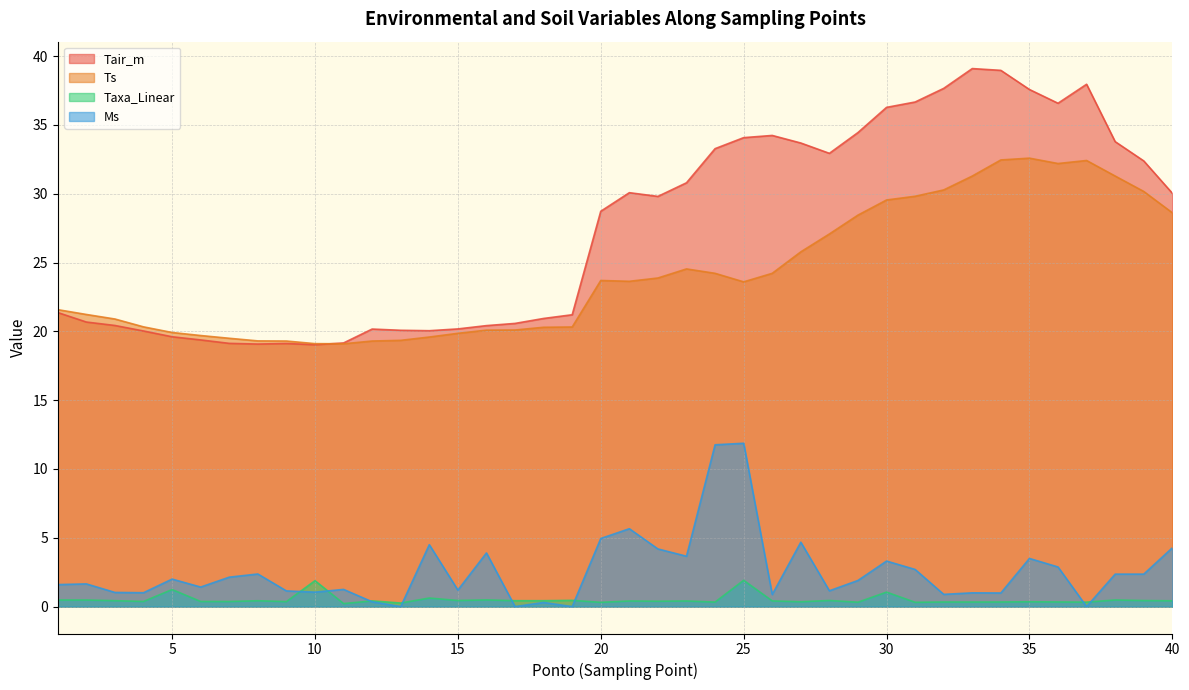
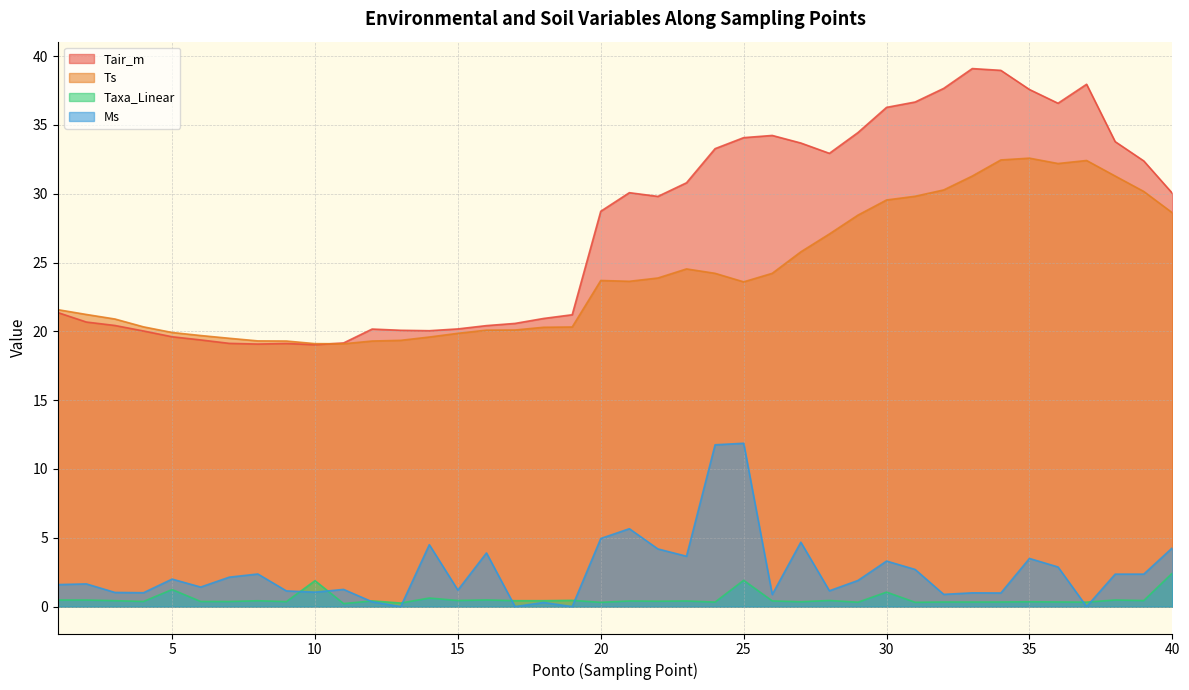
  {
    "Taxa_Linear": {
      "5": 1.2,
      "10": 1.9,
      "15": 0.4,
      "20": 0.3,
      "25": 1.9,
      "30": 1.1,
      "35": 0.4,
-     "40": 0.4
+     "40": 2.4
    },
    "Ms": {
      "5": 2.0,
      "10": 1.1,
      "15": 1.2,
      "20": 5.0,
      "25": 11.9,
      "30": 3.3,
      "35": 3.5,
      "40": 4.3
    }
  }
